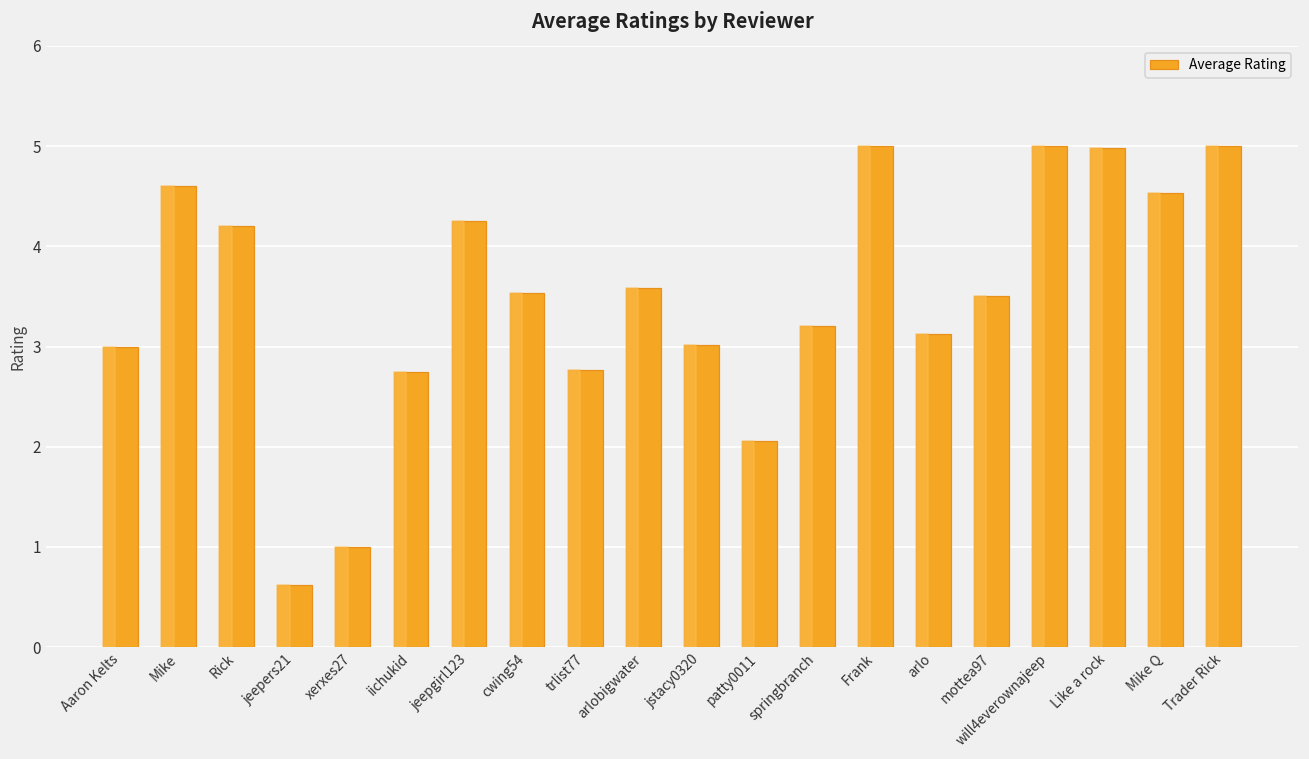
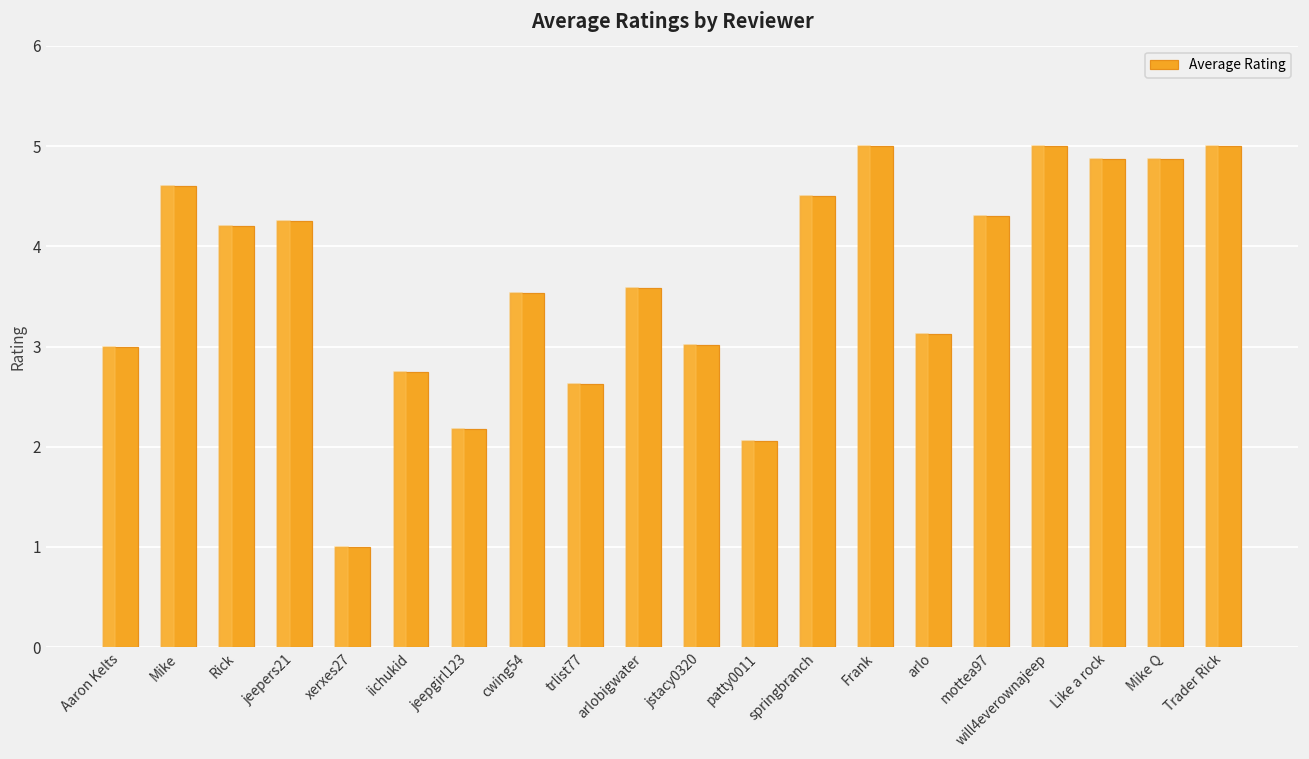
  {
    "Aaron Kelts": 3.0,
    "Mike": 4.6,
    "Rick": 4.2,
-   "jeepers21": 0.6,
+   "jeepers21": 4.3,
    "xerxes27": 1.0,
    "iichukid": 2.8,
-   "jeepgirl123": 4.3,
+   "jeepgirl123": 2.2,
    "cwing54": 3.5,
-   "trlist77": 2.8,
+   "trlist77": 2.6,
    "arlobigwater": 3.6,
    "jstacy0320": 3.0,
    "patty0011": 2.1,
-   "springbranch": 3.2,
+   "springbranch": 4.5,
    "Frank": 5.0,
    "arlo": 3.1,
-   "mottea97": 3.5,
+   "mottea97": 4.3,
    "will4everownajeep": 5.0,
-   "Like a rock": 5.0,
-   "Mike Q": 4.5,
+   "Like a rock": 4.9,
+   "Mike Q": 4.9,
    "Trader Rick": 5.0
  }
